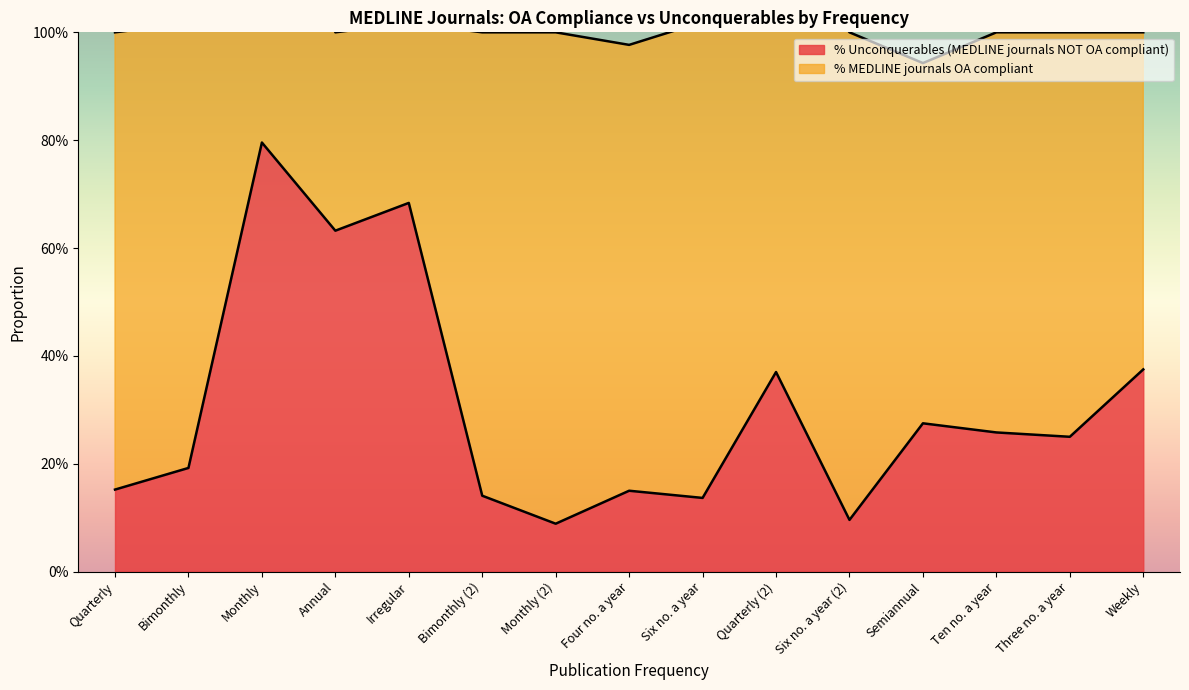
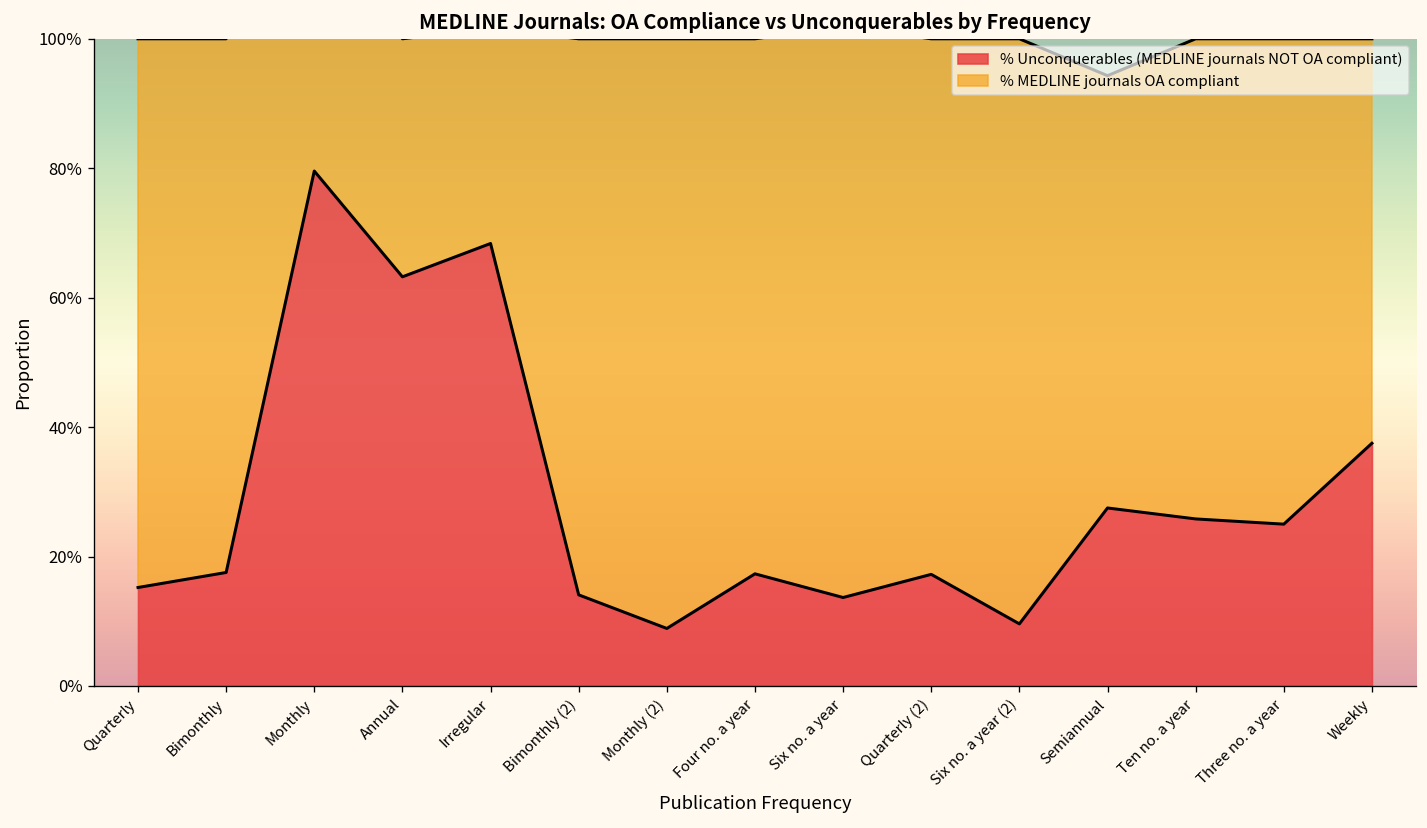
  {
    "% Unconquerables (MEDLINE journals NOT OA compliant)": {
      "Quarterly": "15%",
-     "Bimonthly": "19%",
+     "Bimonthly": "18%",
      "Monthly": "80%",
      "Annual": "63%",
      "Irregular": "68%",
      "Bimonthly (2)": "14%",
      "Monthly (2)": "9%",
-     "Four no. a year": "15%",
+     "Four no. a year": "17%",
      "Six no. a year": "14%",
-     "Quarterly (2)": "37%",
+     "Quarterly (2)": "17%",
      "Six no. a year (2)": "10%",
      "Semiannual": "28%",
      "Ten no. a year": "26%",
      "Three no. a year": "25%",
      "Weekly": "38%"
    },
    "% MEDLINE journals OA compliant": {
      "Quarterly": "85%",
      "Annual": "37%",
      "Bimonthly (2)": "86%",
      "Monthly (2)": "91%",
      "Four no. a year": "83%",
      "Six no. a year (2)": "90%",
      "Ten no. a year": "74%",
      "Three no. a year": "75%",
      "Weekly": "63%"
    }
  }
